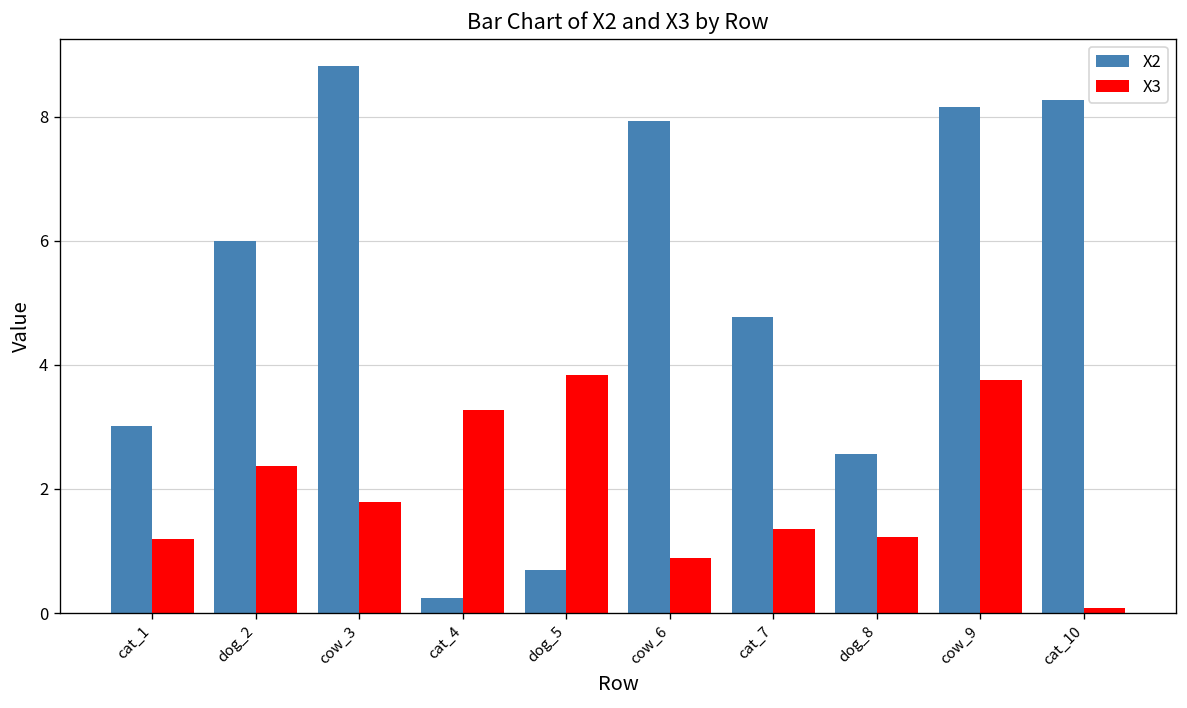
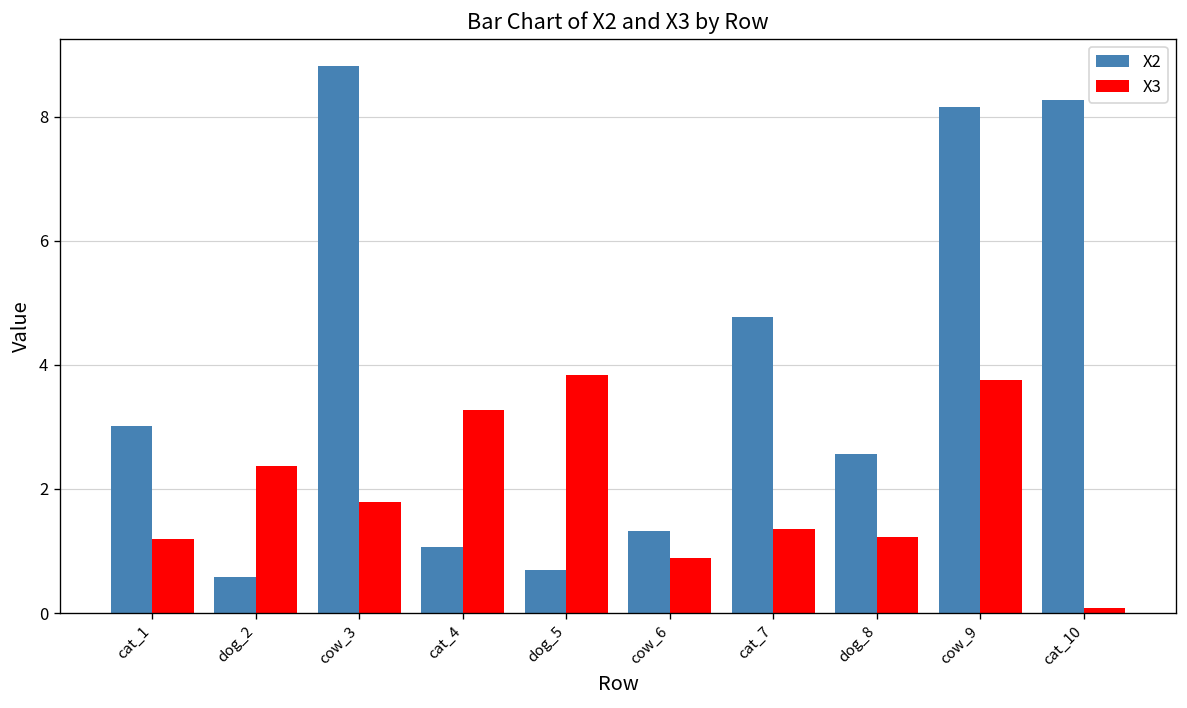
  {
    "X2": {
      "cat_1": 3.0,
-     "dog_2": 6.0,
+     "dog_2": 0.6,
      "cow_3": 8.8,
-     "cat_4": 0.2,
+     "cat_4": 1.1,
      "dog_5": 0.7,
-     "cow_6": 7.9,
+     "cow_6": 1.3,
      "cat_7": 4.8,
      "dog_8": 2.6,
      "cow_9": 8.2,
      "cat_10": 8.3
    },
    "X3": {
      "cat_1": 1.2,
      "dog_2": 2.4,
      "cow_3": 1.8,
      "cat_4": 3.3,
      "dog_5": 3.8,
      "cow_6": 0.9,
      "cat_7": 1.4,
      "dog_8": 1.2,
      "cow_9": 3.8,
      "cat_10": 0.1
    }
  }
